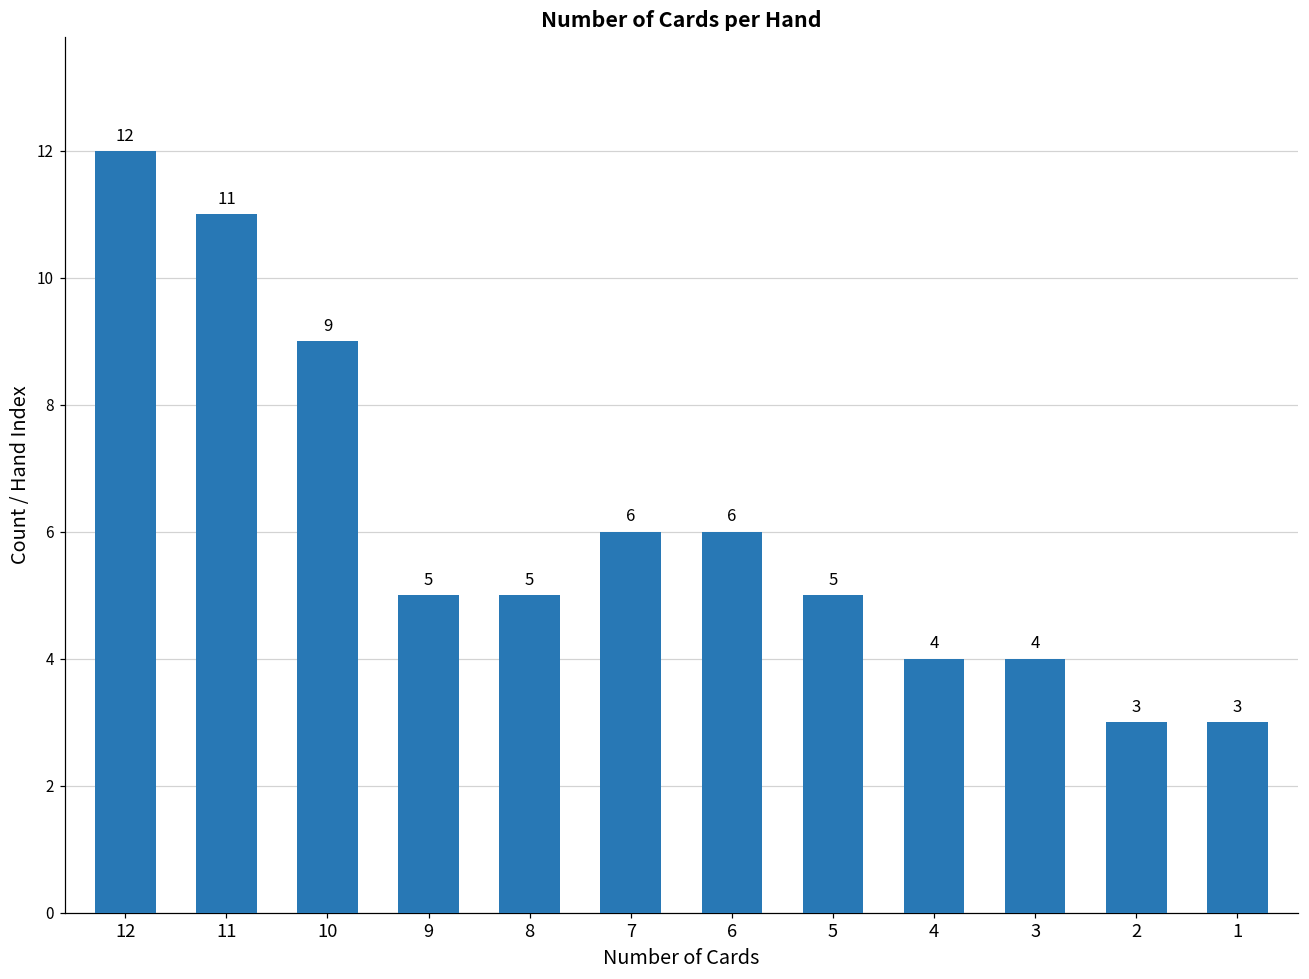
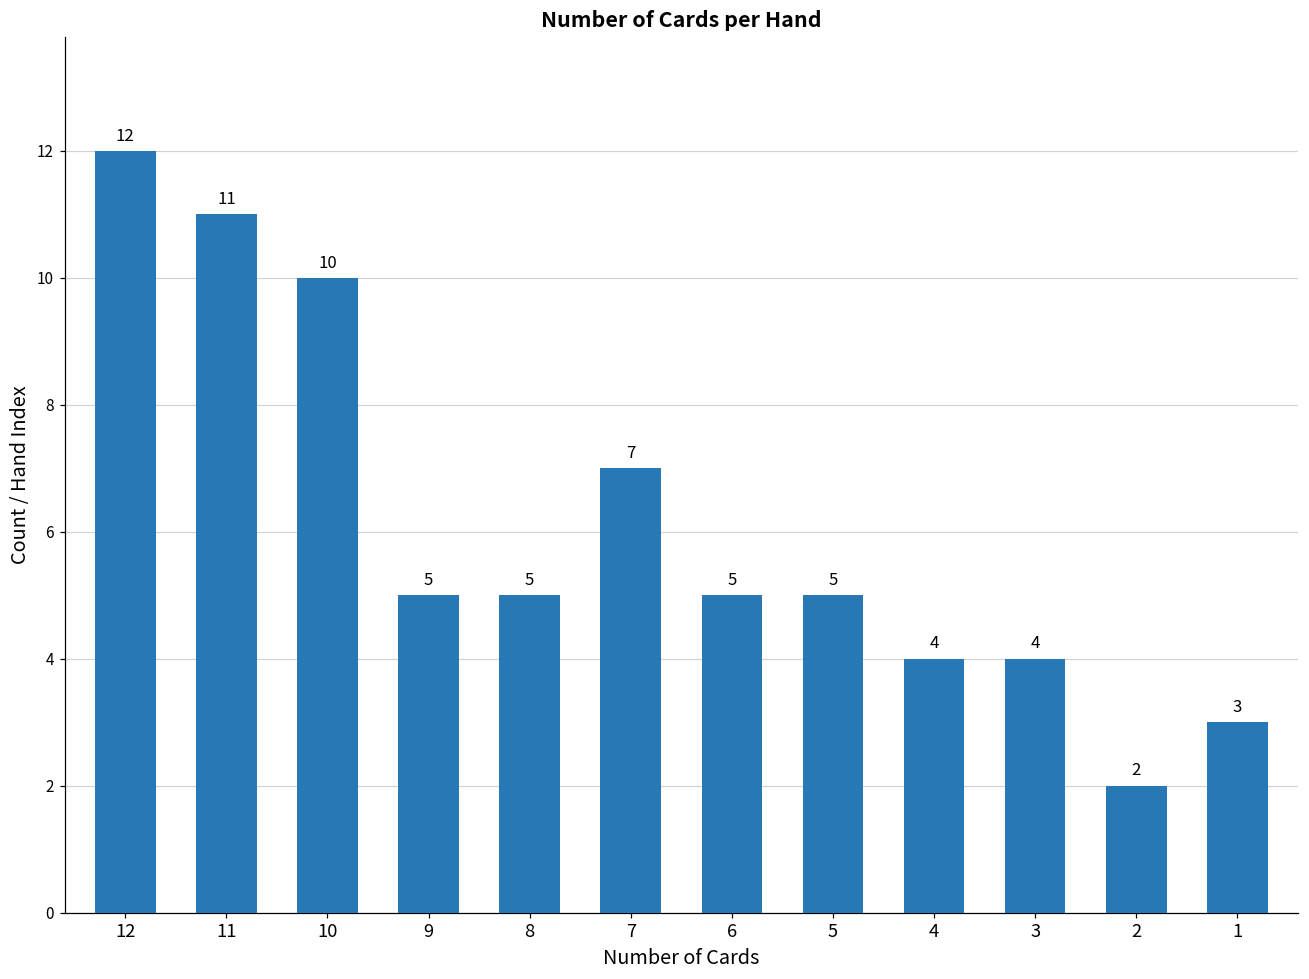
  {
    "12": 12,
    "11": 11,
-   "10": 9,
+   "10": 10,
    "9": 5,
    "8": 5,
-   "7": 6,
-   "6": 6,
+   "7": 7,
+   "6": 5,
    "5": 5,
    "4": 4,
    "3": 4,
-   "2": 3,
+   "2": 2,
    "1": 3
  }
